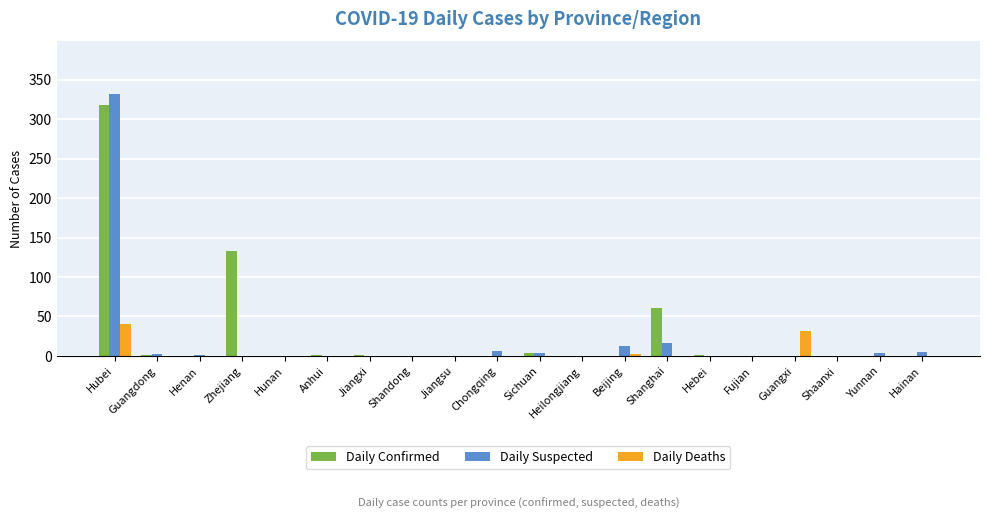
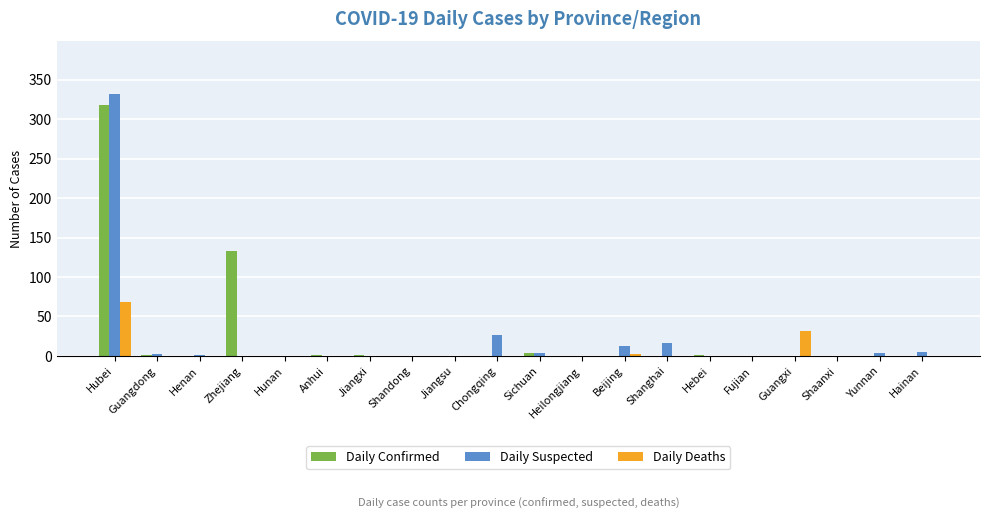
  {
    "Daily Confirmed": {
      "Hubei": 320,
      "Henan": 0,
      "Zhejiang": 130,
      "Hunan": 0,
      "Shandong": 0,
      "Jiangsu": 0,
      "Chongqing": 0,
      "Sichuan": 0,
      "Heilongjiang": 0,
      "Beijing": 0,
-     "Shanghai": 60,
+     "Shanghai": 0,
      "Fujian": 0,
      "Guangxi": 0,
      "Shaanxi": 0,
      "Yunnan": 0,
      "Hainan": 0
    },
    "Daily Suspected": {
      "Hubei": 330,
      "Zhejiang": 0,
      "Hunan": 0,
      "Anhui": 0,
      "Jiangxi": 0,
      "Shandong": 0,
      "Jiangsu": 0,
-     "Chongqing": 10,
+     "Chongqing": 30,
      "Sichuan": 0,
      "Heilongjiang": 0,
      "Beijing": 10,
      "Shanghai": 20,
      "Hebei": 0,
      "Fujian": 0,
      "Guangxi": 0,
      "Shaanxi": 0,
      "Yunnan": 0,
      "Hainan": 10
    },
    "Daily Deaths": {
-     "Hubei": 40,
+     "Hubei": 70,
      "Guangdong": 0,
      "Henan": 0,
      "Zhejiang": 0,
      "Hunan": 0,
      "Anhui": 0,
      "Jiangxi": 0,
      "Shandong": 0,
      "Jiangsu": 0,
      "Chongqing": 0,
      "Sichuan": 0,
      "Heilongjiang": 0,
      "Shanghai": 0,
      "Hebei": 0,
      "Fujian": 0,
      "Guangxi": 30,
      "Shaanxi": 0,
      "Yunnan": 0,
      "Hainan": 0
    }
  }
